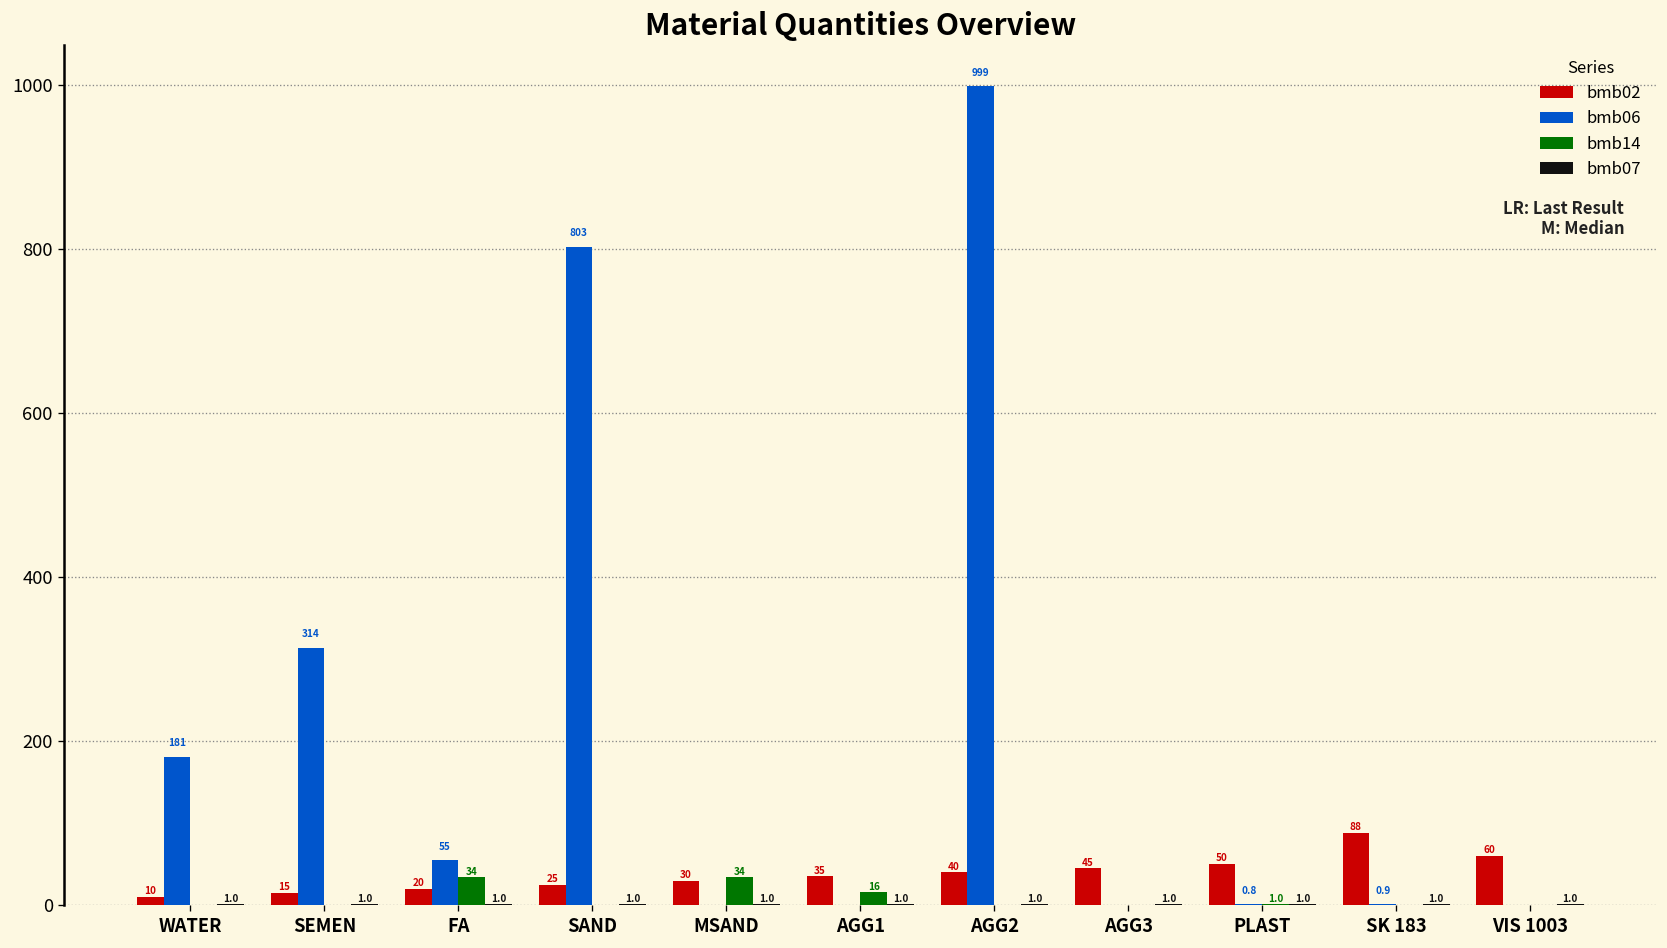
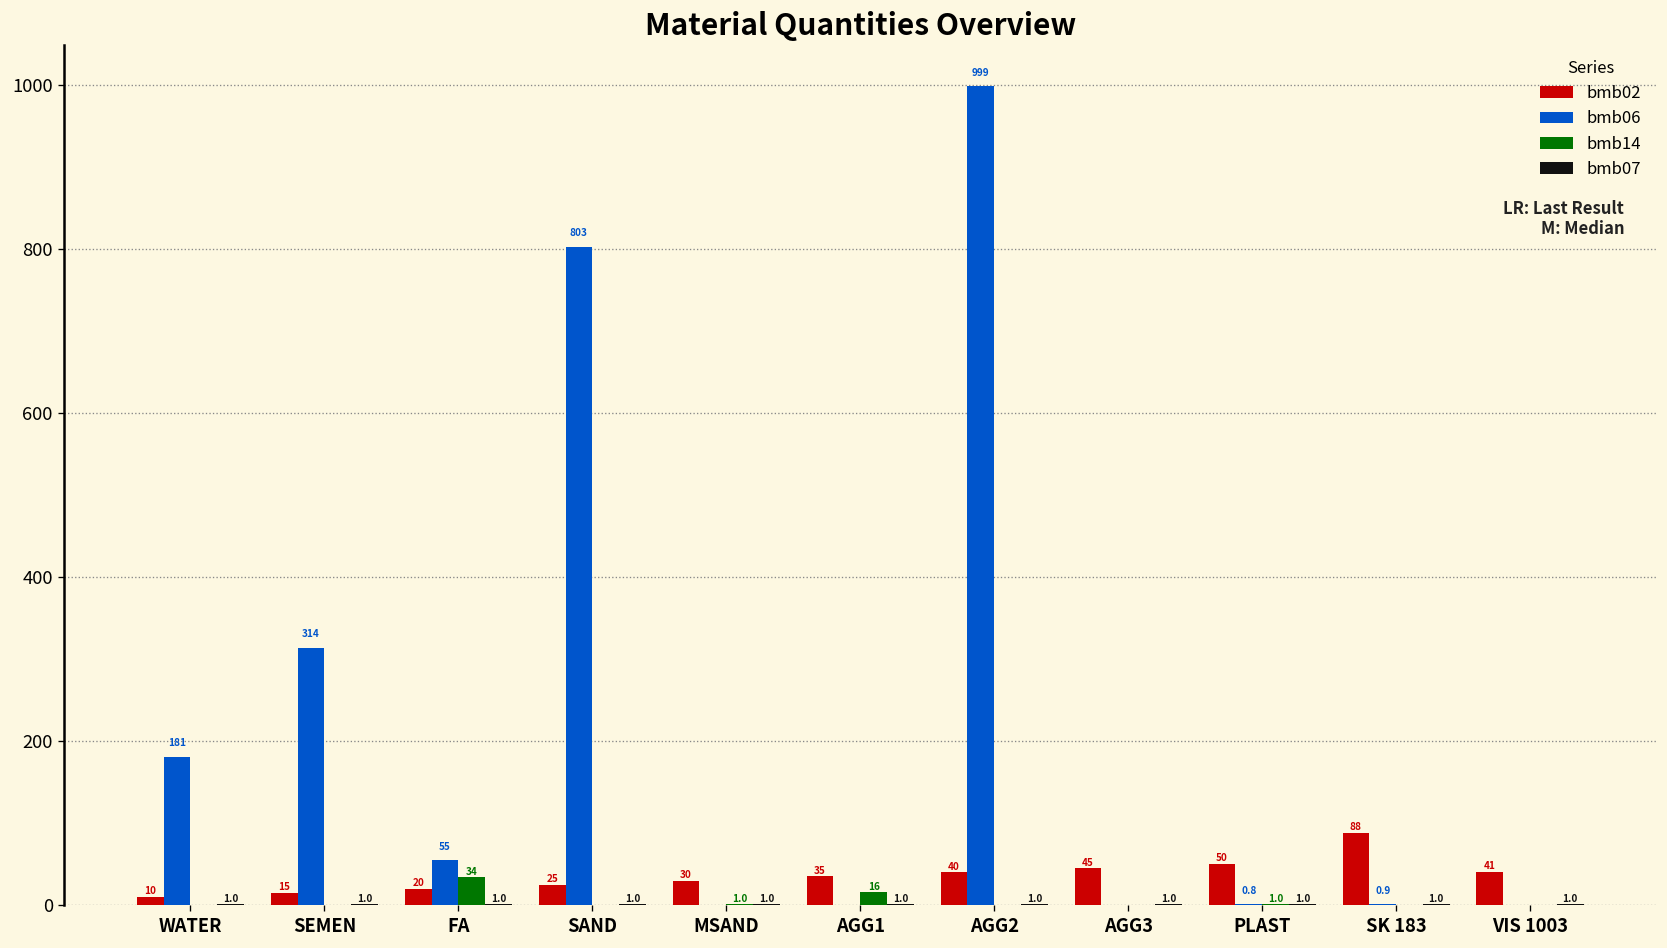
  {
    "bmb02": {
      "WATER": 10,
      "SEMEN": 15,
      "FA": 20,
      "SAND": 25,
      "MSAND": 30,
      "AGG1": 35,
      "AGG2": 40,
      "AGG3": 45,
      "PLAST": 50,
      "SK 183": 88,
-     "VIS 1003": 60
+     "VIS 1003": 41
    },
    "bmb06": {
      "WATER": 181,
      "SEMEN": 314,
      "FA": 55,
      "SAND": 803,
      "AGG2": 999,
      "PLAST": 0.8,
      "SK 183": 0.9
    },
    "bmb14": {
      "FA": 34,
-     "MSAND": 34,
+     "MSAND": 1.0,
      "AGG1": 16,
      "PLAST": 1.0
    },
    "bmb07": {
      "WATER": 1.0,
      "SEMEN": 1.0,
      "FA": 1.0,
      "SAND": 1.0,
      "MSAND": 1.0,
      "AGG1": 1.0,
      "AGG2": 1.0,
      "AGG3": 1.0,
      "PLAST": 1.0,
      "SK 183": 1.0,
      "VIS 1003": 1.0
    }
  }
